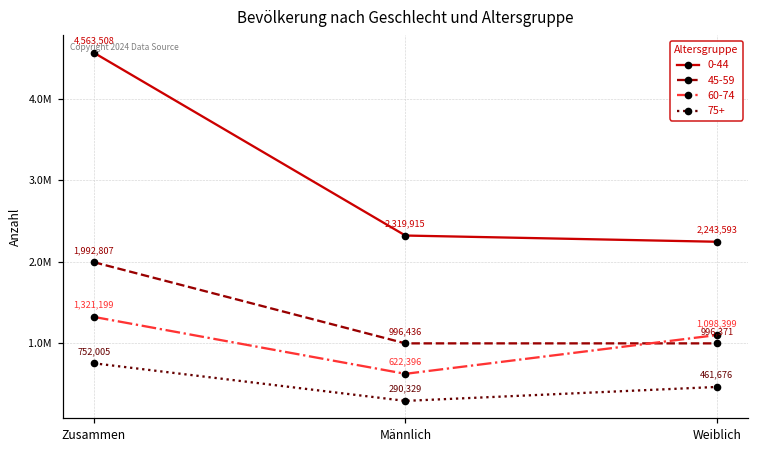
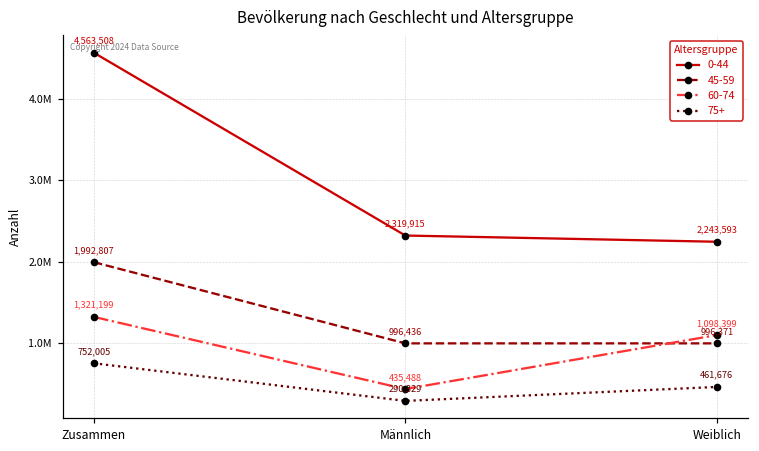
  {
    "60-74": {
      "Zusammen": "1,321,199",
-     "Männlich": "622,396",
+     "Männlich": "435,488",
      "Weiblich": "1,098,399"
    }
  }
